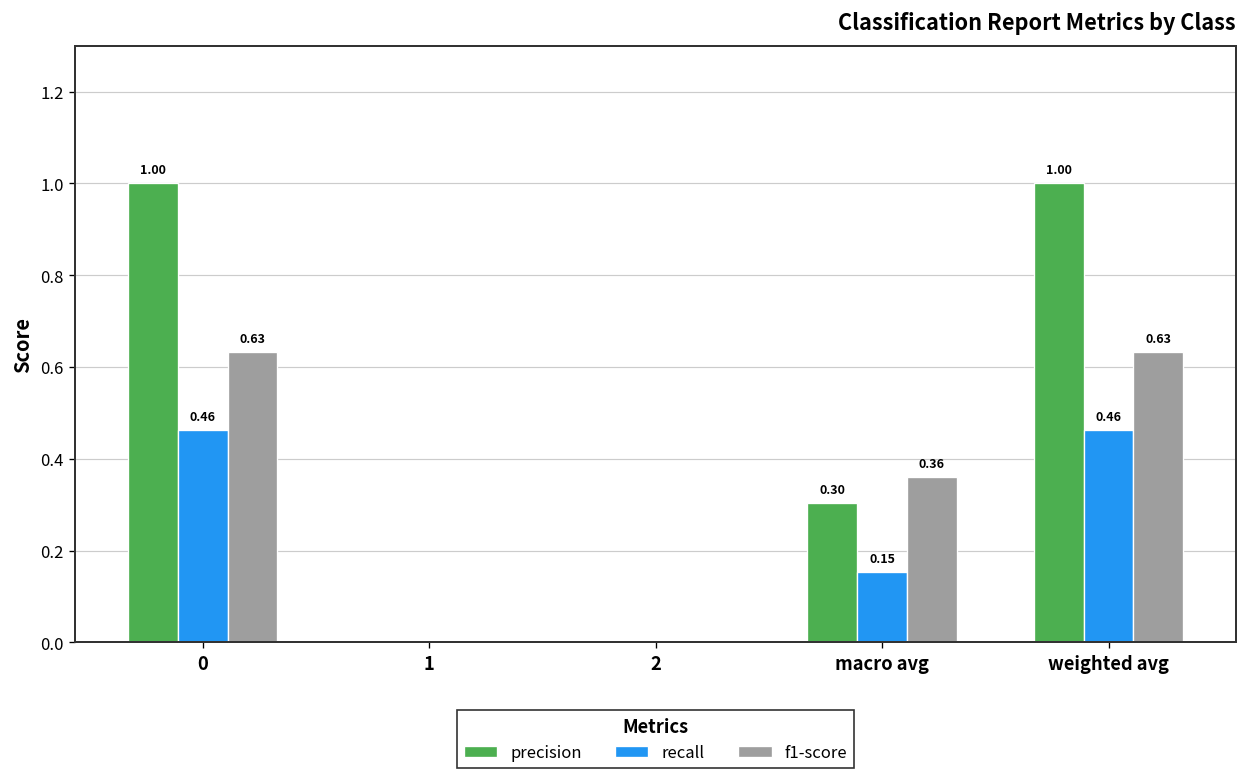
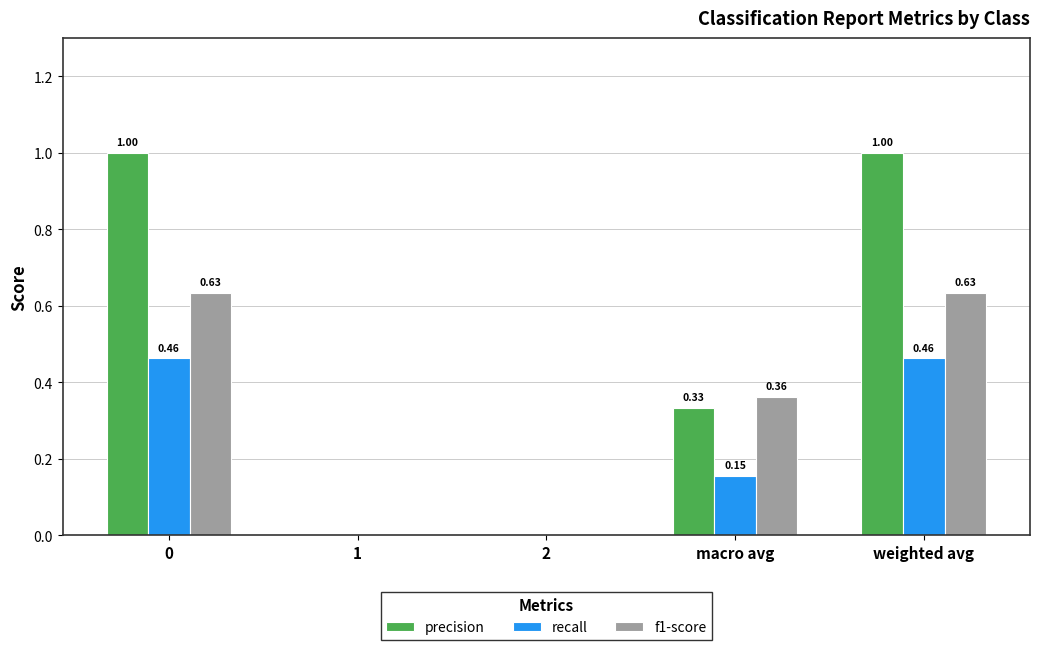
  {
    "precision": {
      "0": 1.00,
-     "macro avg": 0.30,
+     "macro avg": 0.33,
      "weighted avg": 1.00
    },
    "recall": {
      "0": 0.46,
      "macro avg": 0.15,
      "weighted avg": 0.46
    },
    "f1-score": {
      "0": 0.63,
      "macro avg": 0.36,
      "weighted avg": 0.63
    }
  }
